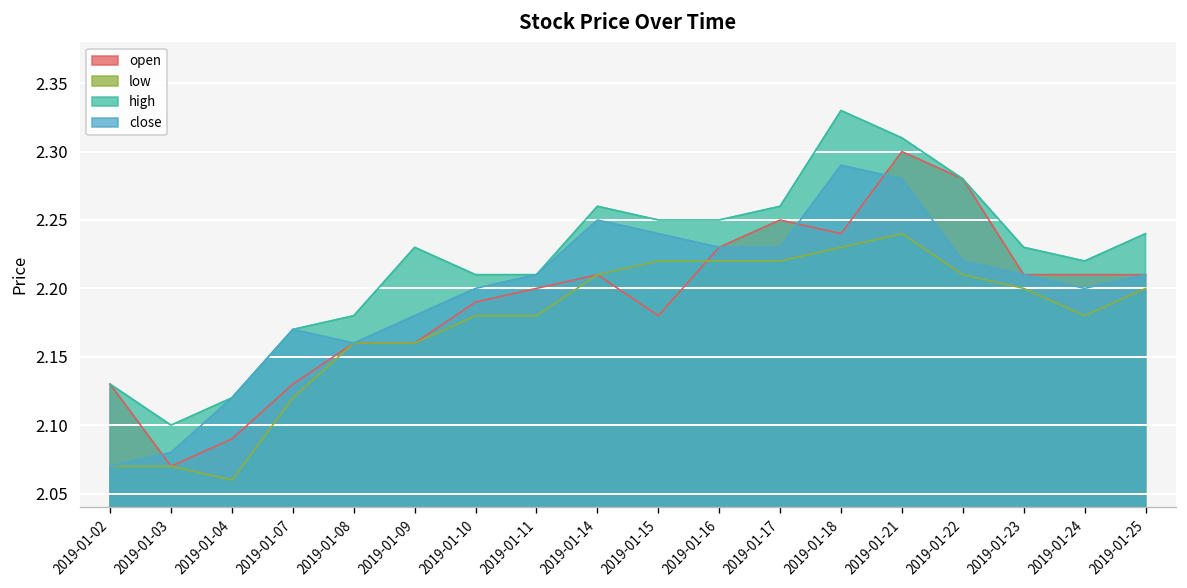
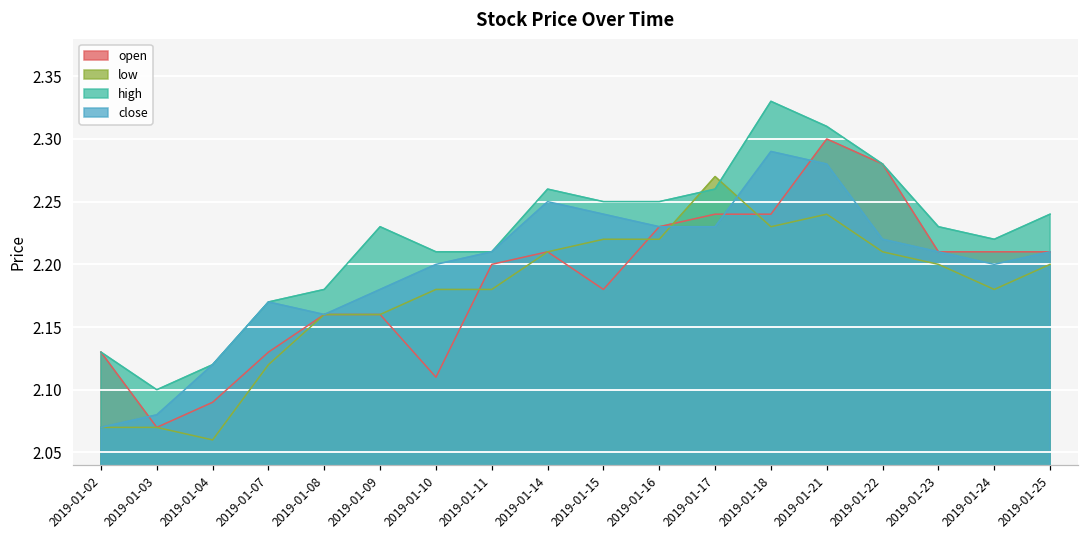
  {
    "open": {
      "2019-01-04": 2.09,
      "2019-01-07": 2.13,
-     "2019-01-10": 2.19,
+     "2019-01-10": 2.11,
      "2019-01-11": 2.20,
      "2019-01-15": 2.18,
-     "2019-01-17": 2.25,
+     "2019-01-17": 2.24,
      "2019-01-18": 2.24,
      "2019-01-21": 2.30,
      "2019-01-24": 2.21
    },
    "low": {
      "2019-01-04": 2.06,
      "2019-01-07": 2.12,
      "2019-01-10": 2.18,
      "2019-01-11": 2.18,
      "2019-01-15": 2.22,
      "2019-01-16": 2.22,
-     "2019-01-17": 2.22,
+     "2019-01-17": 2.27,
      "2019-01-18": 2.23,
      "2019-01-21": 2.24,
      "2019-01-22": 2.21,
      "2019-01-23": 2.20,
      "2019-01-24": 2.18,
      "2019-01-25": 2.20
    }
  }
